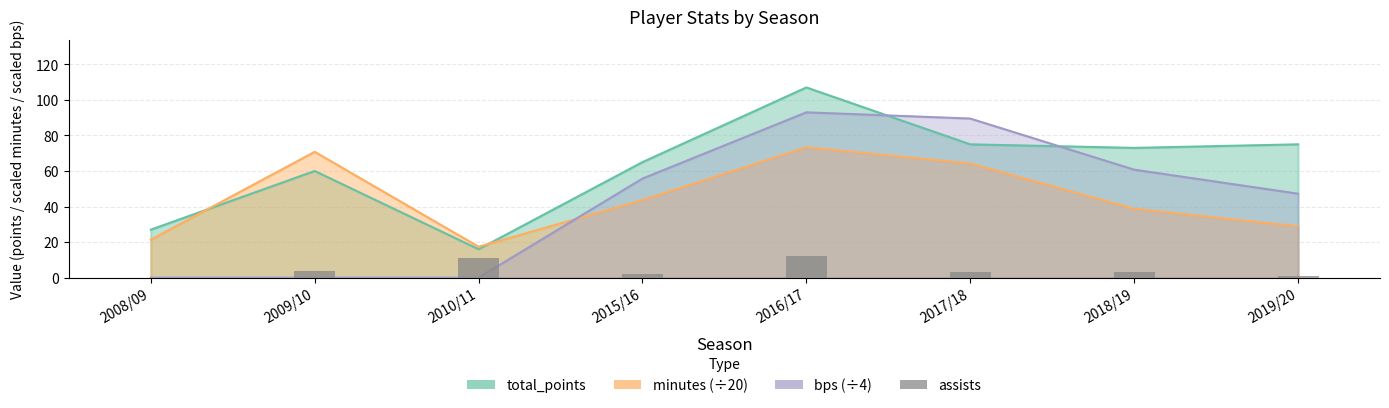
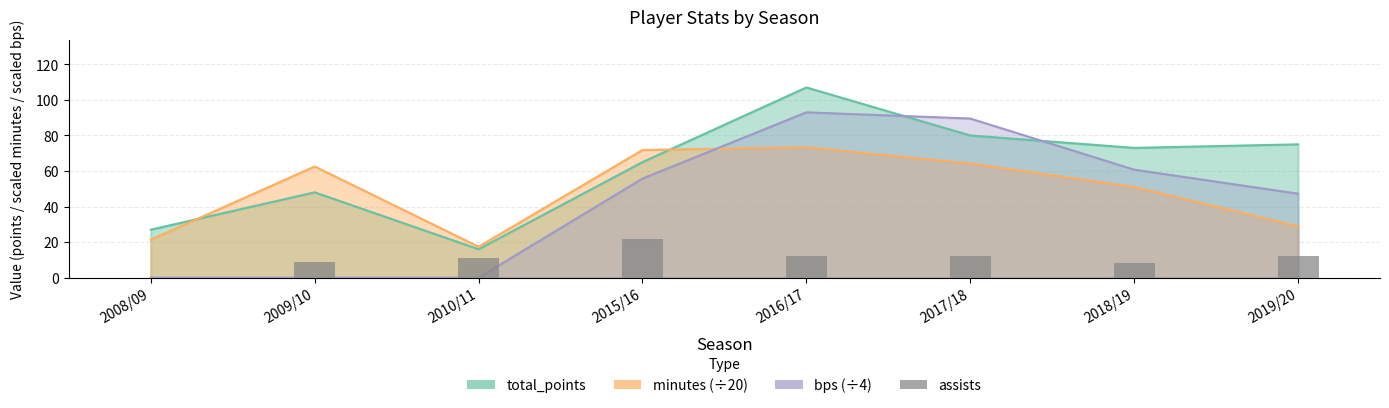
  {
    "total_points": {
      "2008/09": 27,
-     "2009/10": 60,
+     "2009/10": 48,
      "2015/16": 65,
      "2016/17": 107,
-     "2017/18": 75,
+     "2017/18": 80,
      "2018/19": 73,
      "2019/20": 75
    },
    "assists": {
      "2008/09": 0,
-     "2009/10": 4,
+     "2009/10": 9,
      "2010/11": 11,
-     "2015/16": 2,
+     "2015/16": 22,
      "2016/17": 12,
-     "2017/18": 3,
-     "2018/19": 3,
-     "2019/20": 1
+     "2017/18": 12,
+     "2018/19": 8,
+     "2019/20": 12
    },
    "minutes (÷20)": {
      "2008/09": 21,
-     "2009/10": 71,
-     "2015/16": 44,
+     "2009/10": 63,
+     "2015/16": 72,
      "2016/17": 73,
      "2017/18": 64,
-     "2018/19": 39,
+     "2018/19": 51,
      "2019/20": 29
    },
    "bps (÷4)": {
      "2008/09": 0,
      "2009/10": 0,
      "2010/11": 0,
      "2015/16": 56,
      "2016/17": 93,
      "2017/18": 90,
      "2018/19": 61,
      "2019/20": 47
    }
  }
